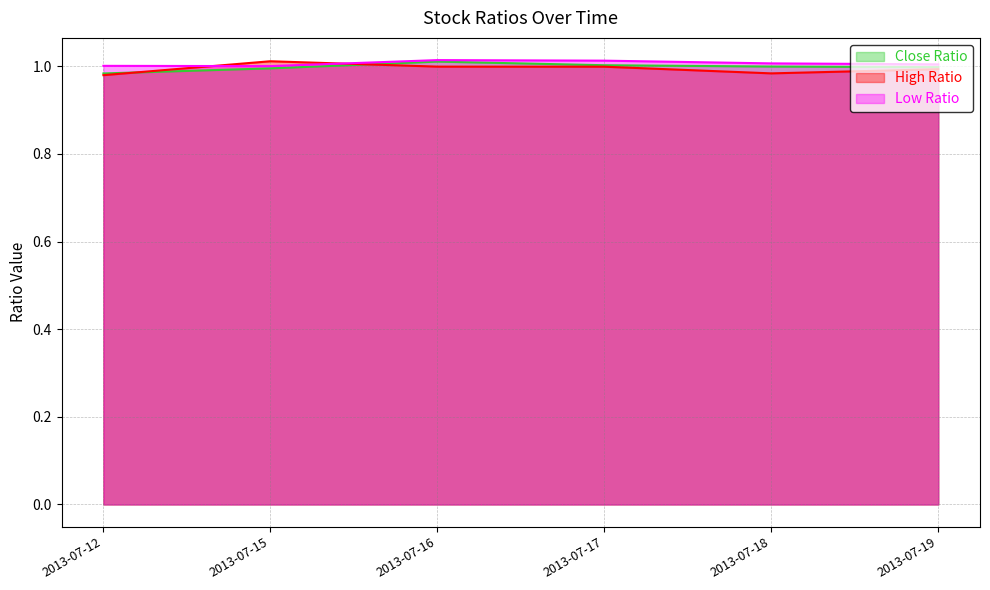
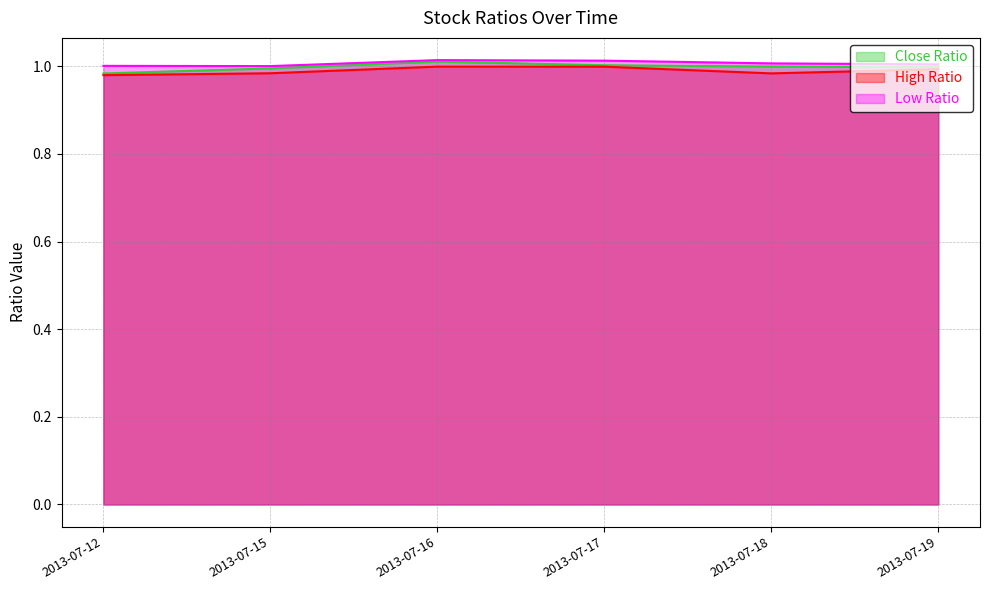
  {
    "Close Ratio": {
      "2013-07-18": 1.00
    },
    "High Ratio": {
-     "2013-07-15": 1.01,
+     "2013-07-15": 0.98,
      "2013-07-16": 1.00,
      "2013-07-18": 0.98
    },
    "Low Ratio": {
      "2013-07-12": 1.00,
      "2013-07-17": 1.01,
      "2013-07-18": 1.01
    }
  }
